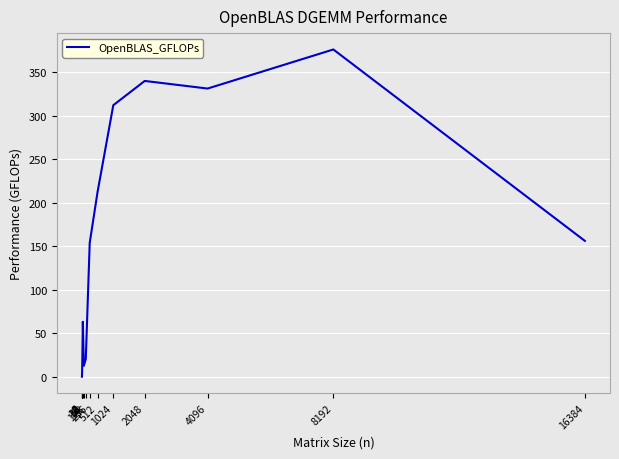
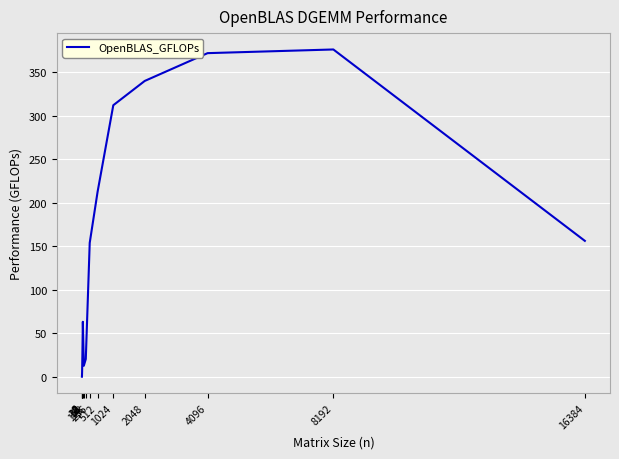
  {
    "2": 0,
    "4": 0,
    "8": 10,
    "16": 20,
    "32": 60,
    "64": 10,
    "128": 20,
    "256": 150,
    "512": 210,
    "1024": 310,
    "2048": 340,
-   "4096": 330,
+   "4096": 370,
    "8192": 380,
    "16384": 160
  }
